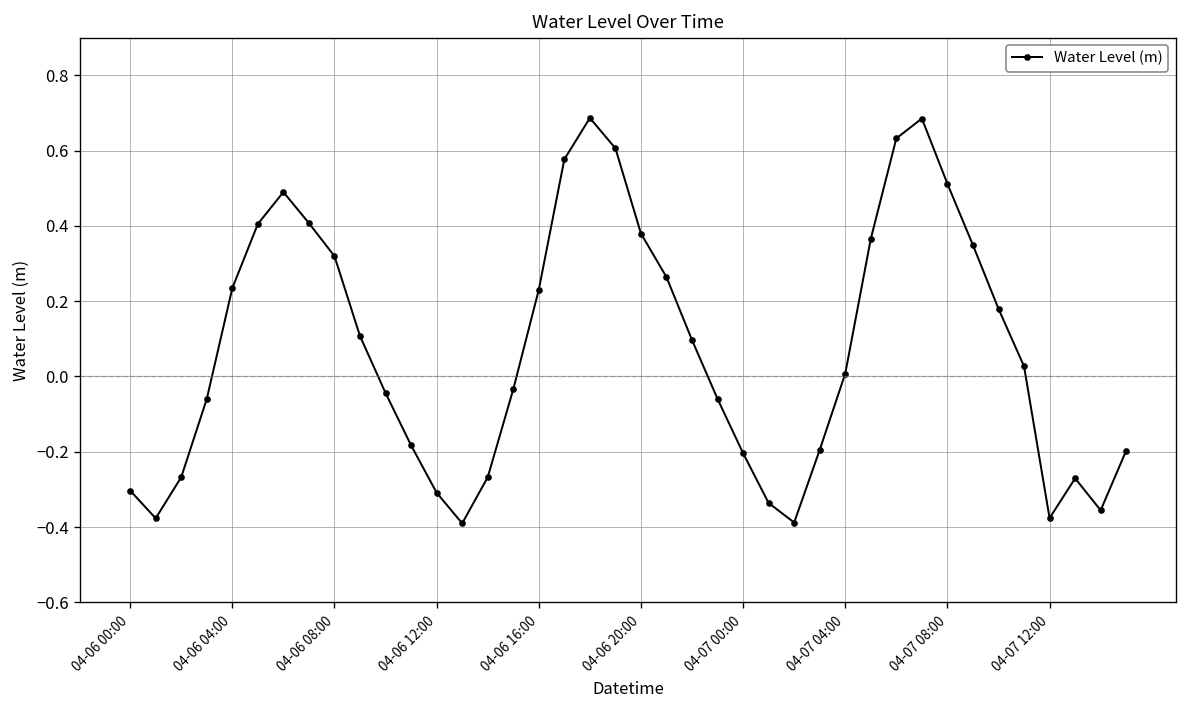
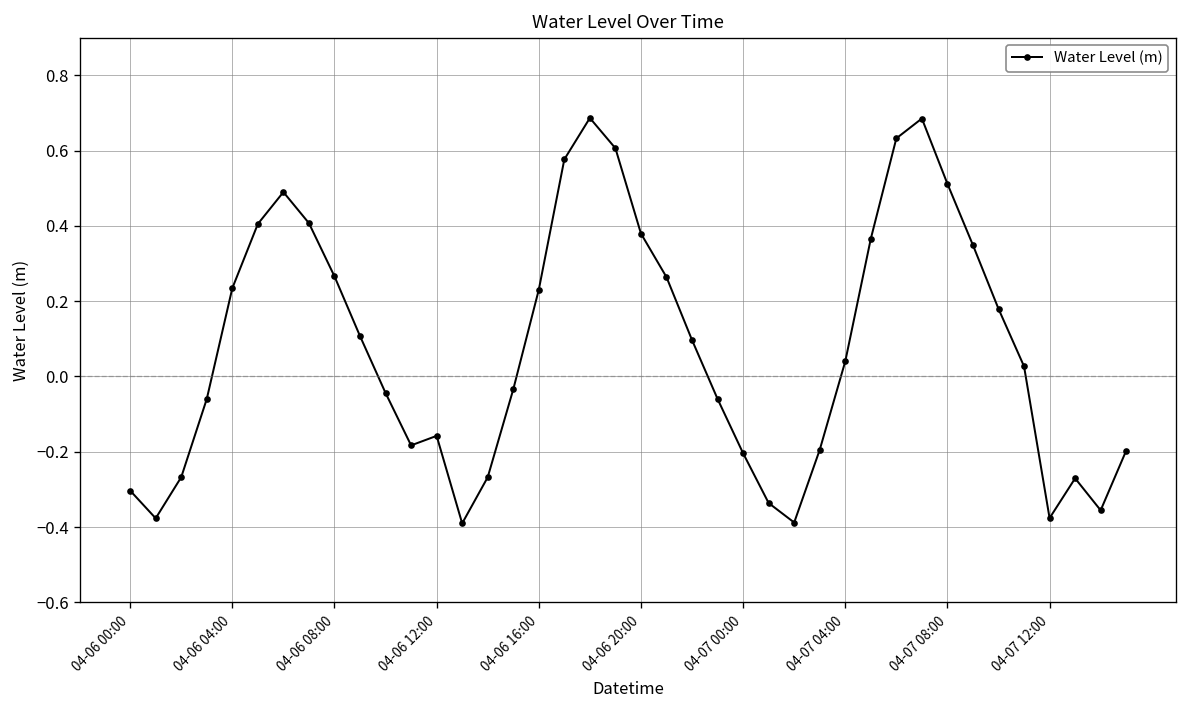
  {
    "04-06 00:00": -0.30,
    "04-06 04:00": 0.23,
-   "04-06 08:00": 0.32,
-   "04-06 12:00": -0.31,
+   "04-06 08:00": 0.27,
+   "04-06 12:00": -0.16,
    "04-06 16:00": 0.23,
    "04-06 20:00": 0.38,
    "04-07 00:00": -0.20,
-   "04-07 04:00": 0.01,
+   "04-07 04:00": 0.04,
    "04-07 08:00": 0.51,
    "04-07 12:00": -0.38
  }
